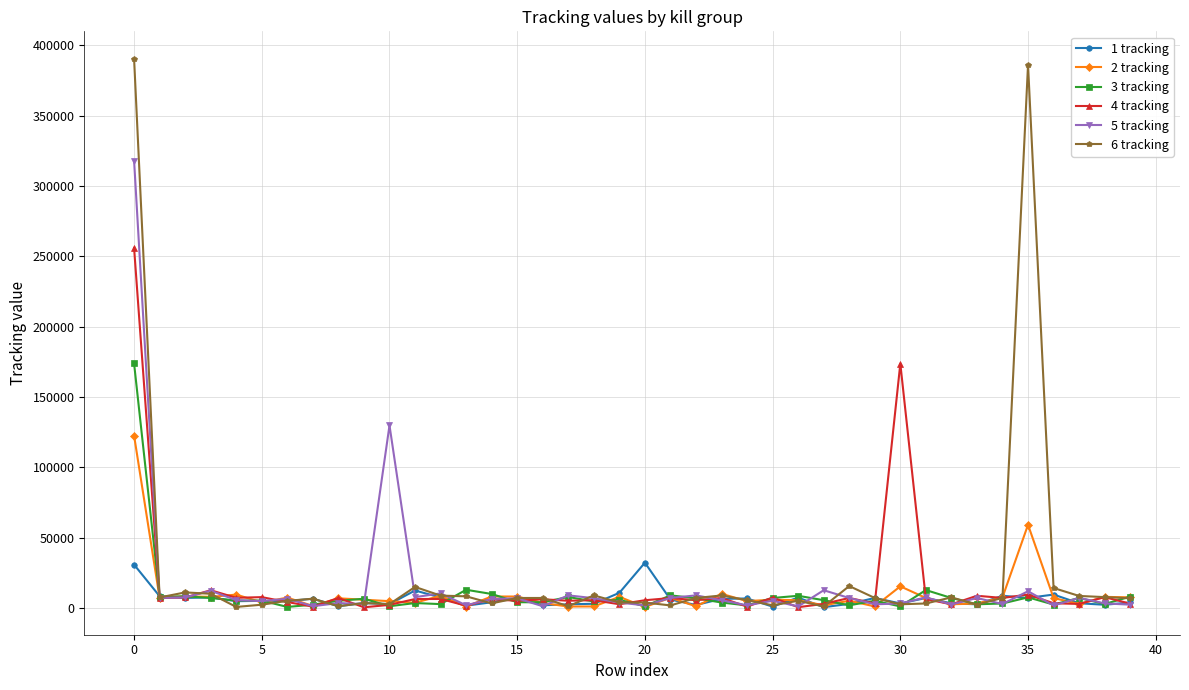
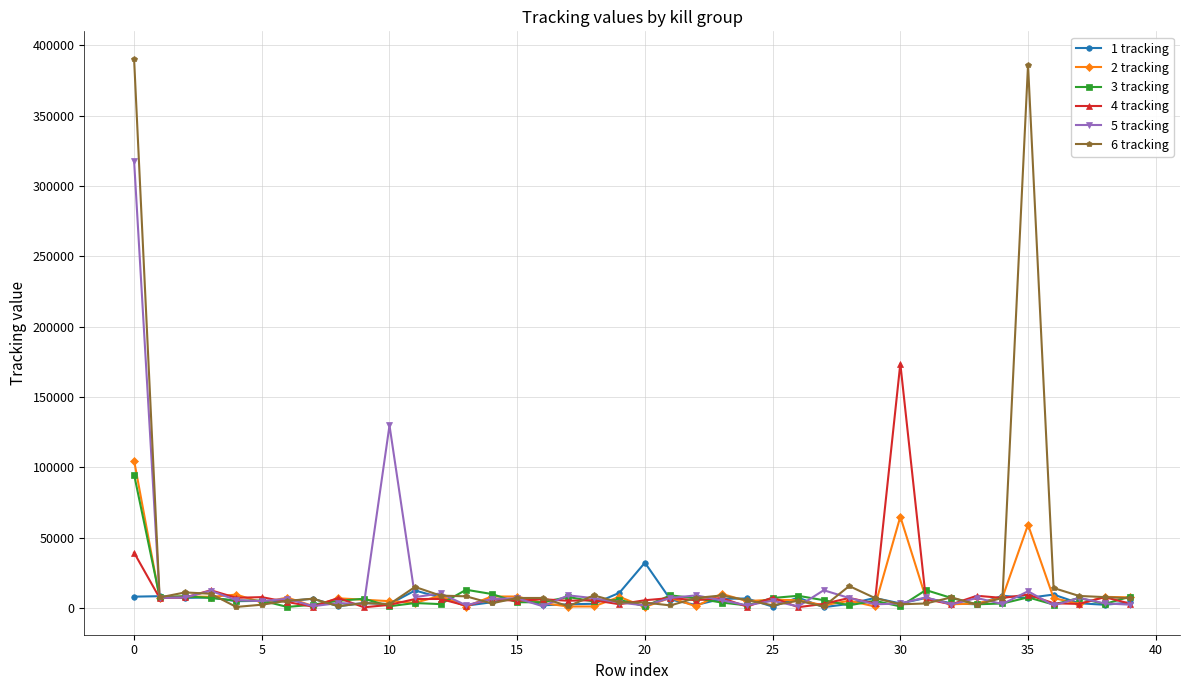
  {
    "1 tracking": {
-     "0": 31000,
+     "0": 8000,
      "20": 32000
    },
    "2 tracking": {
-     "0": 123000,
+     "0": 105000,
      "10": 5000,
-     "30": 15000,
+     "30": 65000,
      "35": 59000
    },
    "3 tracking": {
-     "0": 174000
+     "0": 95000
    },
    "4 tracking": {
-     "0": 256000,
+     "0": 39000,
      "5": 8000,
      "30": 174000,
      "35": 10000
    },
    "5 tracking": {
      "0": 318000,
      "10": 130000,
      "35": 12000
    },
    "6 tracking": {
      "0": 390000,
      "35": 386000
    }
  }
